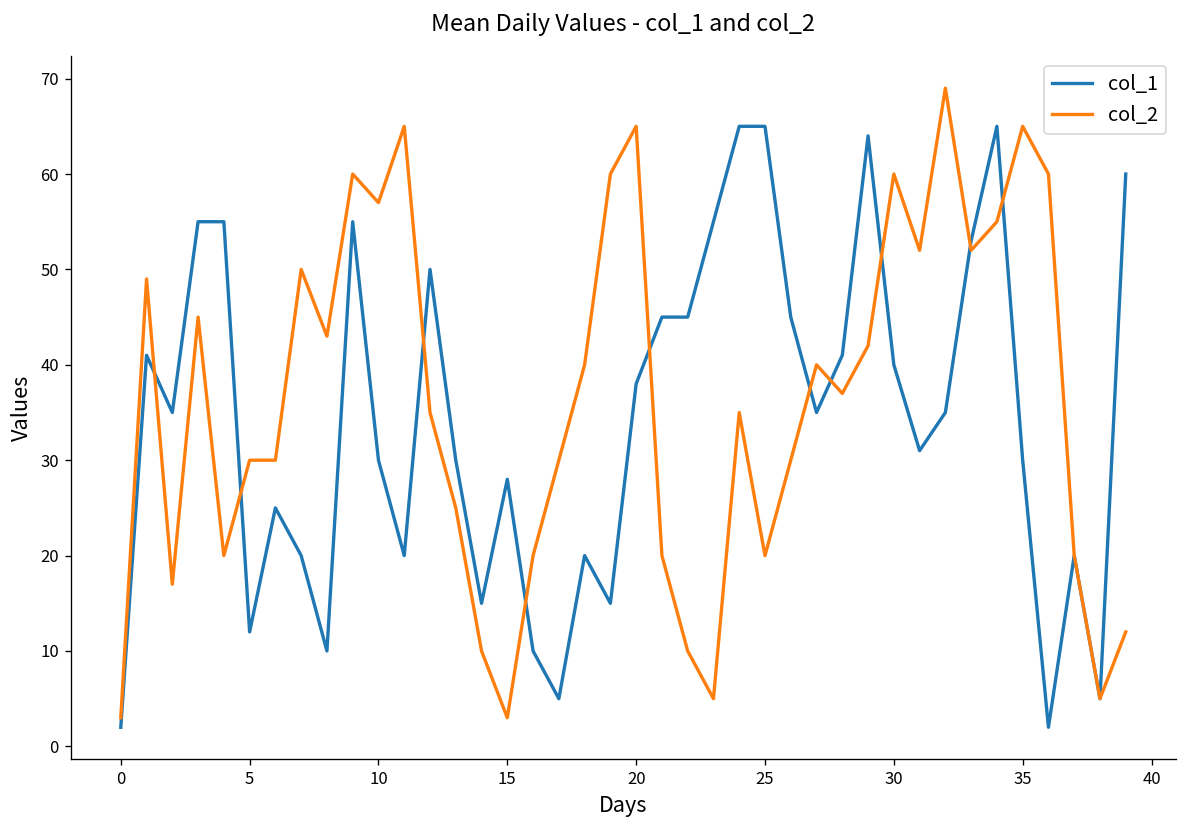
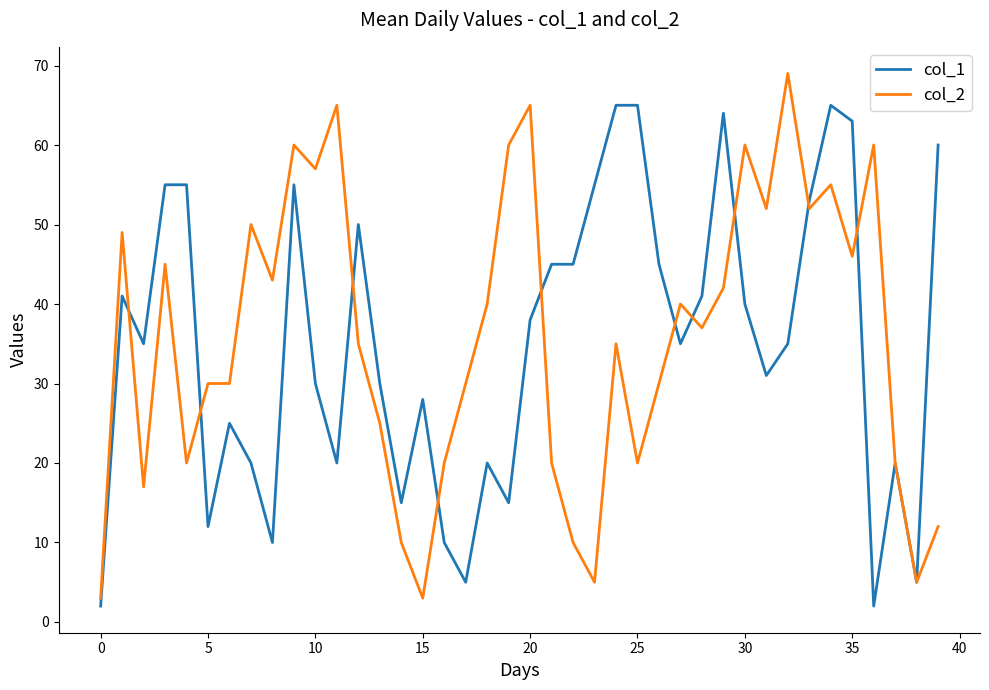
  {
    "col_1": {
      "0": 2,
      "5": 12,
      "10": 30,
      "15": 28,
      "20": 38,
      "25": 65,
      "30": 40,
-     "35": 30
+     "35": 63
    },
    "col_2": {
      "0": 3,
      "5": 30,
      "10": 57,
      "15": 3,
      "20": 65,
      "25": 20,
      "30": 60,
-     "35": 65
+     "35": 46
    }
  }
